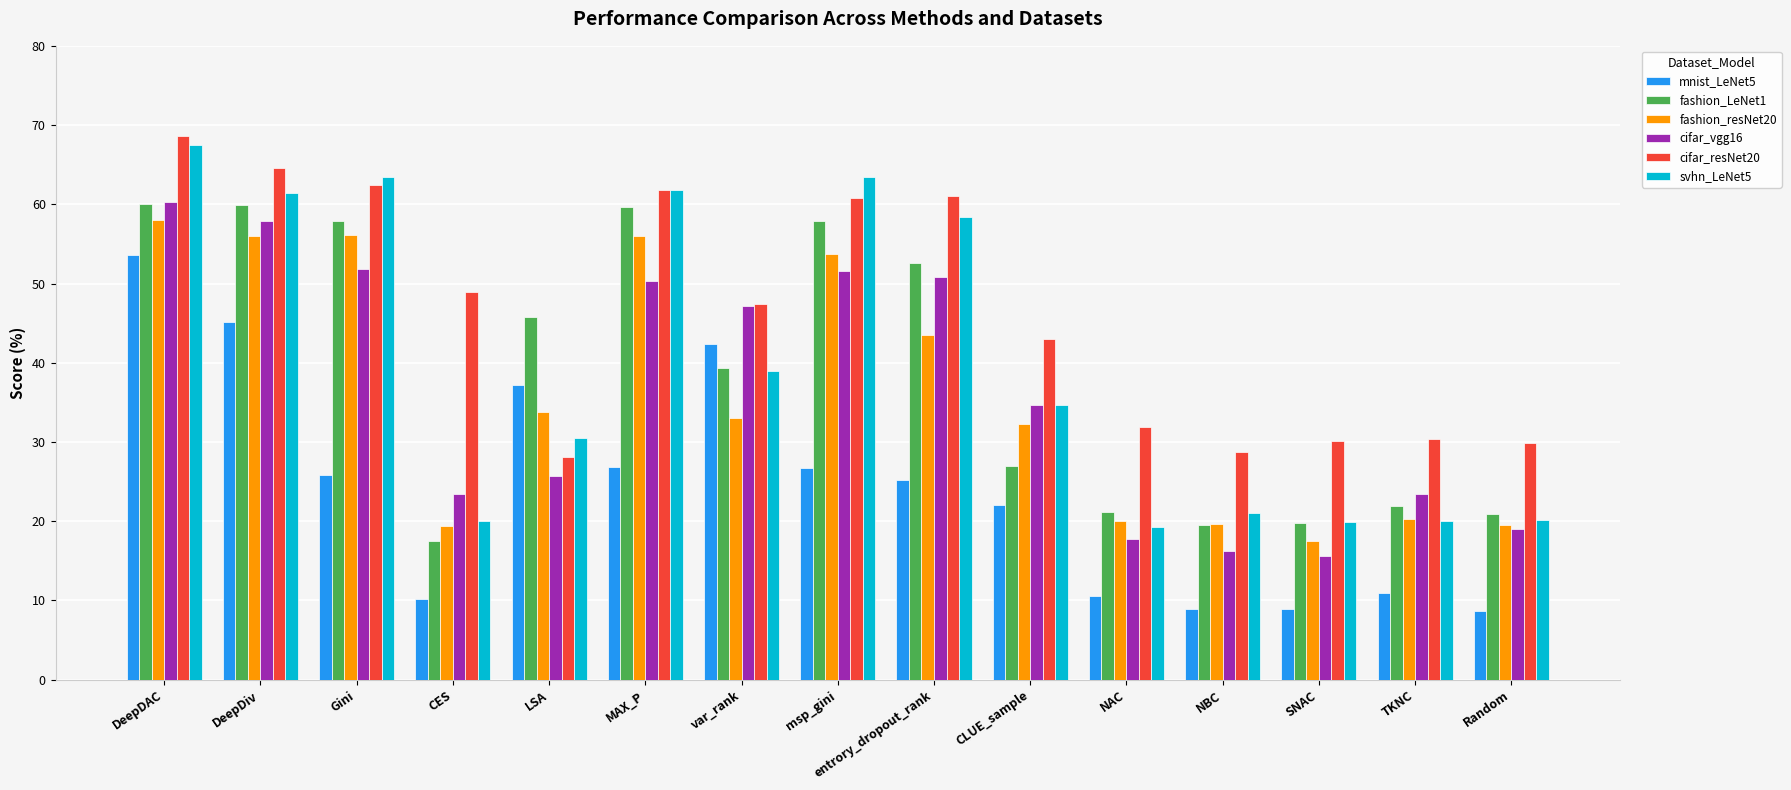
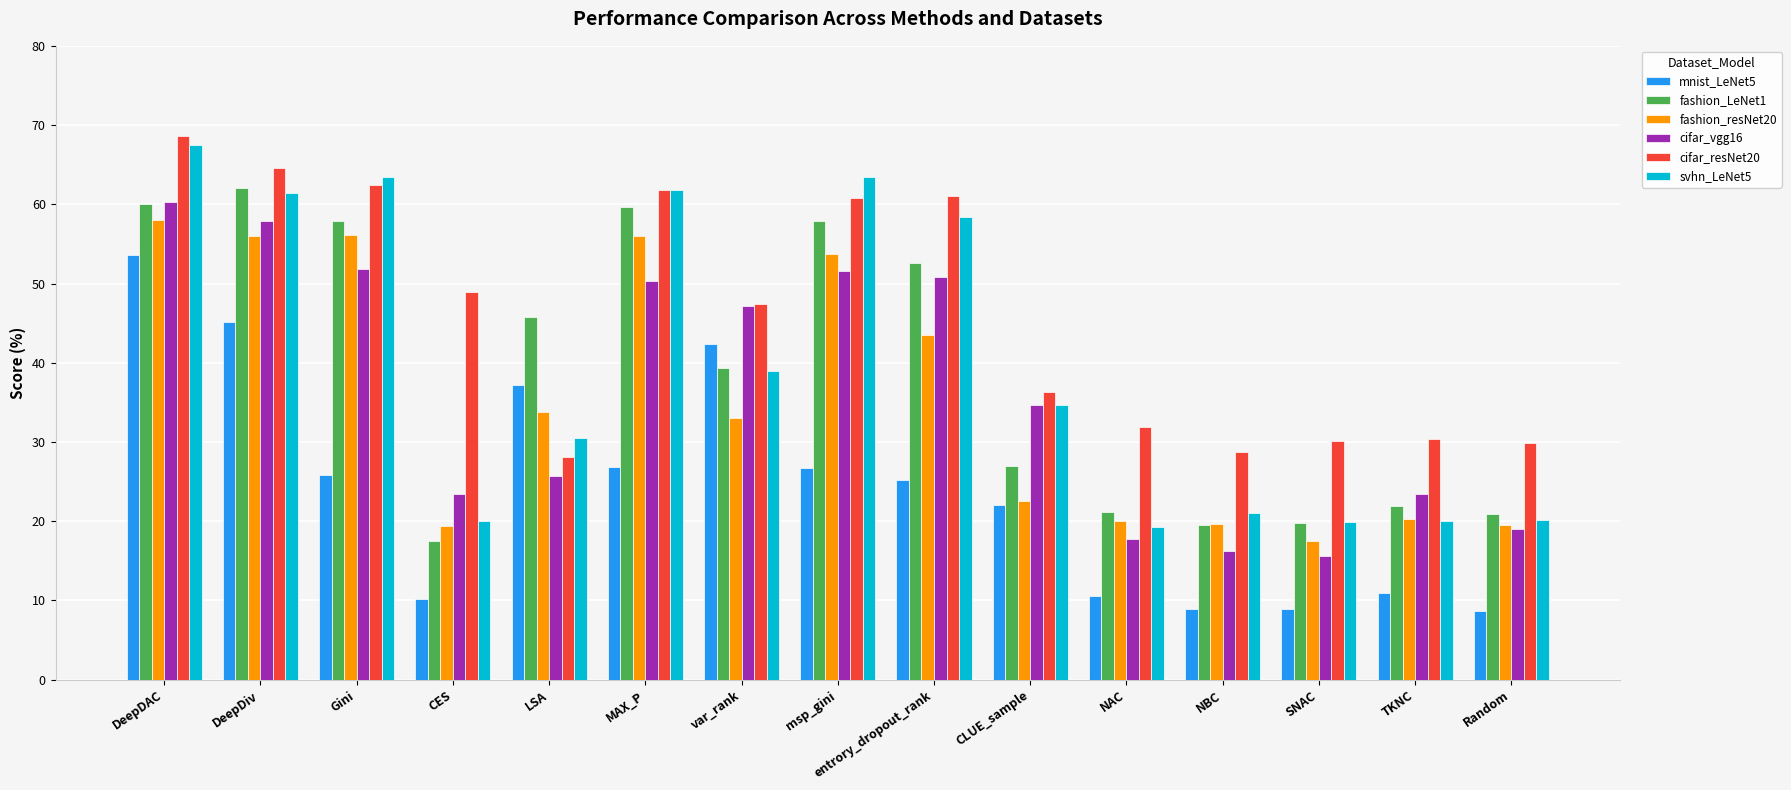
  {
    "fashion_LeNet1": {
      "DeepDAC": 60,
-     "DeepDiv": 60,
+     "DeepDiv": 62,
      "Gini": 58,
      "CES": 18,
      "LSA": 46,
      "MAX_P": 60,
      "var_rank": 39,
      "msp_gini": 58,
      "entrory_dropout_rank": 53,
      "CLUE_sample": 27,
      "NAC": 21,
      "NBC": 20,
      "SNAC": 20,
      "TKNC": 22,
      "Random": 21
    },
    "fashion_resNet20": {
      "DeepDAC": 58,
      "DeepDiv": 56,
      "Gini": 56,
      "CES": 19,
      "LSA": 34,
      "MAX_P": 56,
      "var_rank": 33,
      "msp_gini": 54,
      "entrory_dropout_rank": 44,
-     "CLUE_sample": 32,
+     "CLUE_sample": 23,
      "NAC": 20,
      "NBC": 20,
      "SNAC": 18,
      "TKNC": 20,
      "Random": 20
    },
    "cifar_vgg16": {
      "DeepDAC": 60,
      "DeepDiv": 58,
      "Gini": 52,
      "CES": 23,
      "LSA": 26,
      "MAX_P": 50,
      "var_rank": 47,
      "msp_gini": 52,
      "entrory_dropout_rank": 51,
      "CLUE_sample": 35,
      "NAC": 18,
      "NBC": 16,
      "SNAC": 16,
      "TKNC": 23,
      "Random": 19
    },
    "cifar_resNet20": {
      "DeepDAC": 69,
      "DeepDiv": 65,
      "Gini": 62,
      "CES": 49,
      "LSA": 28,
      "MAX_P": 62,
      "var_rank": 47,
      "msp_gini": 61,
      "entrory_dropout_rank": 61,
-     "CLUE_sample": 43,
+     "CLUE_sample": 36,
      "NAC": 32,
      "NBC": 29,
      "SNAC": 30,
      "TKNC": 30,
      "Random": 30
    }
  }
